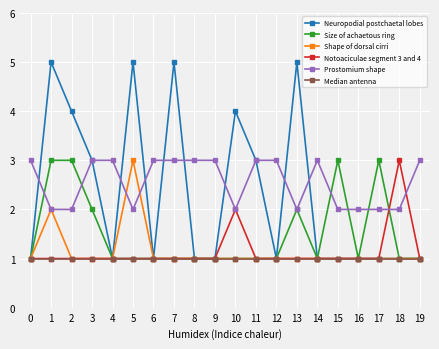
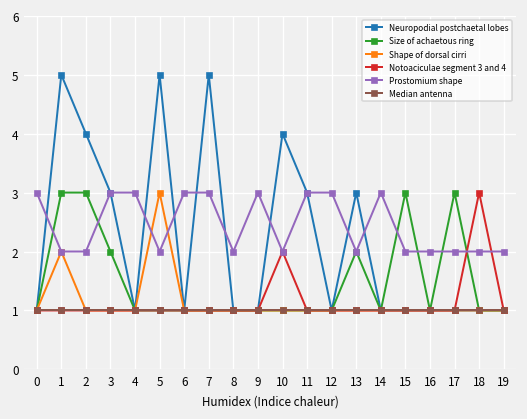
  {
    "Neuropodial postchaetal lobes": {
      "1": 5,
      "2": 4,
      "5": 5,
      "7": 5,
      "10": 4,
-     "13": 5
+     "13": 3
    },
    "Size of achaetous ring": {
      "1": 3,
      "2": 3,
      "3": 2,
      "15": 3,
      "17": 3
    },
    "Shape of dorsal cirri": {
      "5": 3
    },
    "Notoaciculae segment 3 and 4": {
      "18": 3
    },
    "Prostomium shape": {
      "0": 3,
      "2": 2,
      "4": 3,
      "5": 2,
      "6": 3,
      "7": 3,
-     "8": 3,
+     "8": 2,
      "9": 3,
      "12": 3,
      "14": 3,
      "15": 2,
      "16": 2,
      "17": 2,
      "18": 2,
-     "19": 3
+     "19": 2
    }
  }
